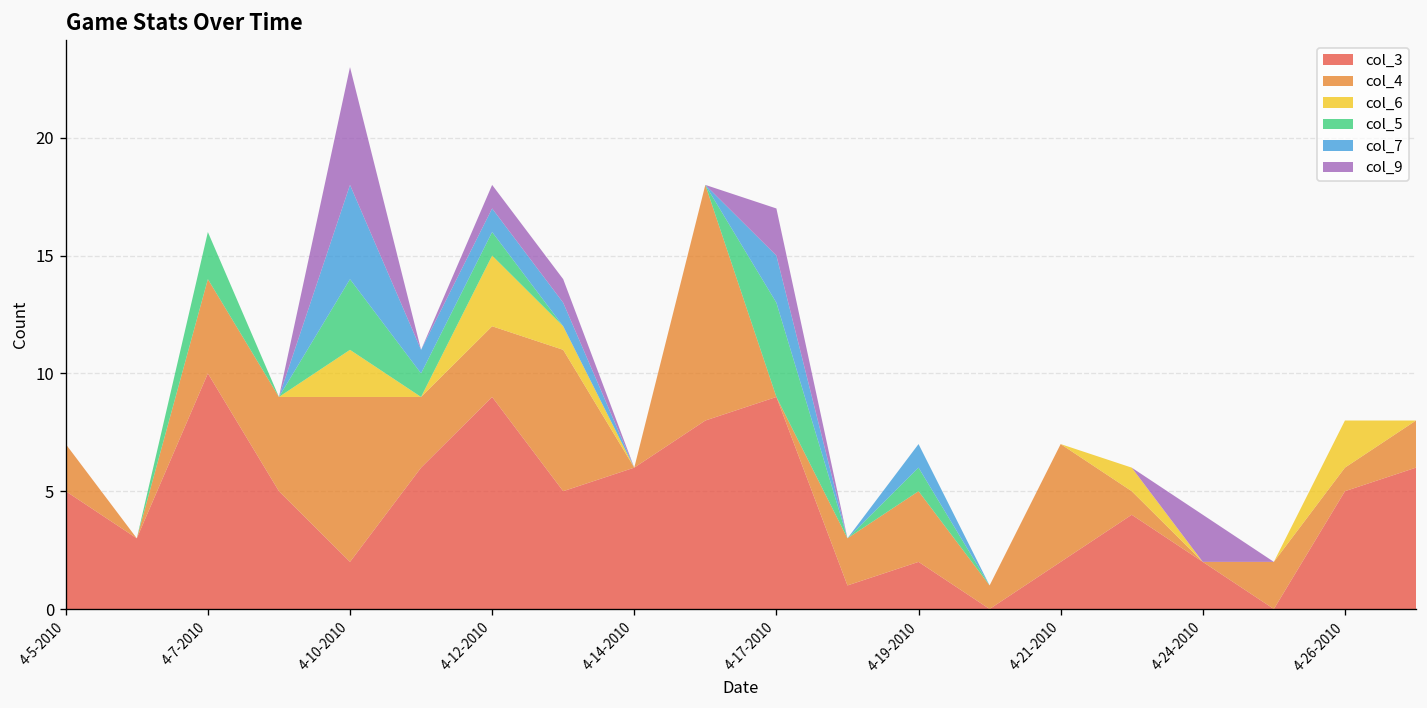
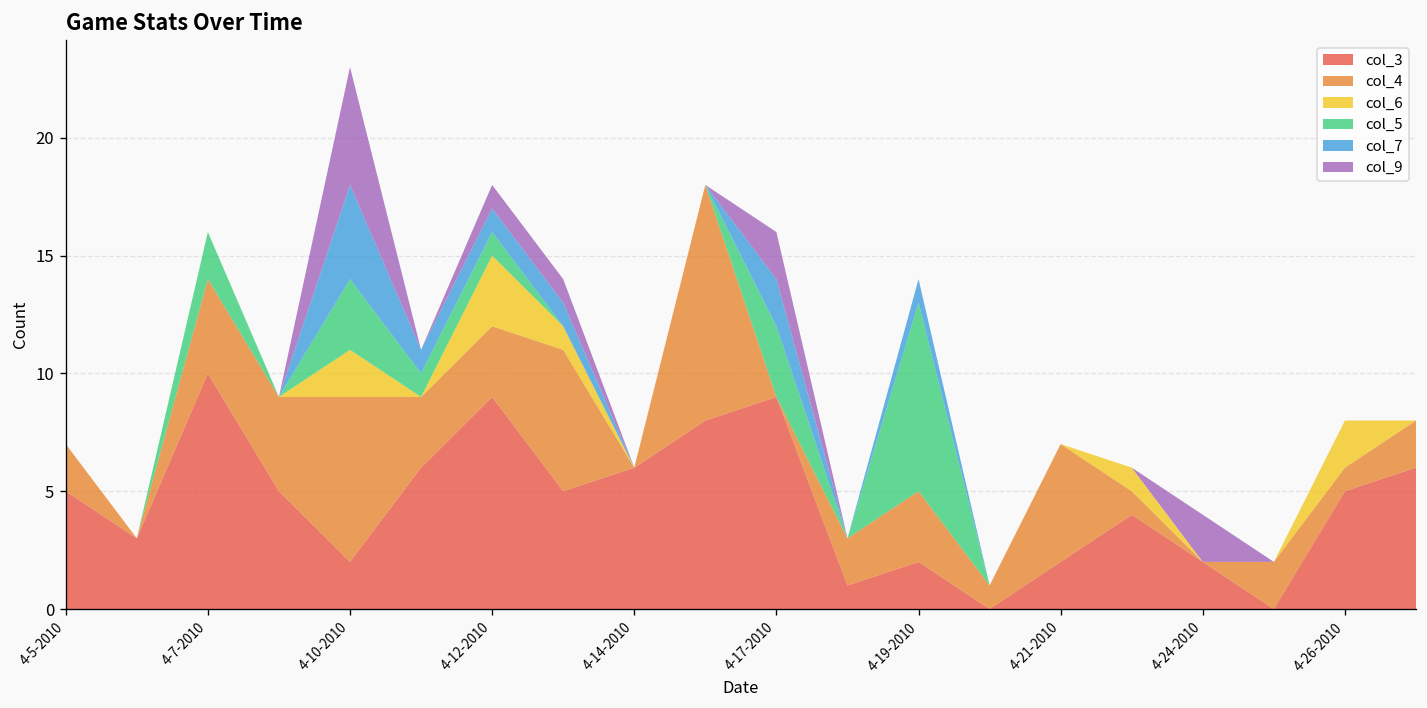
  {
    "col_6": {
      "4-10-2010": 2,
      "4-12-2010": 3
    },
    "col_5": {
      "4-10-2010": 3,
      "4-12-2010": 1,
-     "4-17-2010": 4,
-     "4-19-2010": 1
+     "4-17-2010": 3,
+     "4-19-2010": 8
    },
    "col_7": {
      "4-10-2010": 4,
      "4-12-2010": 1,
      "4-17-2010": 2
    },
    "col_9": {
      "4-10-2010": 5,
      "4-12-2010": 1,
      "4-17-2010": 2,
      "4-24-2010": 2
    }
  }
